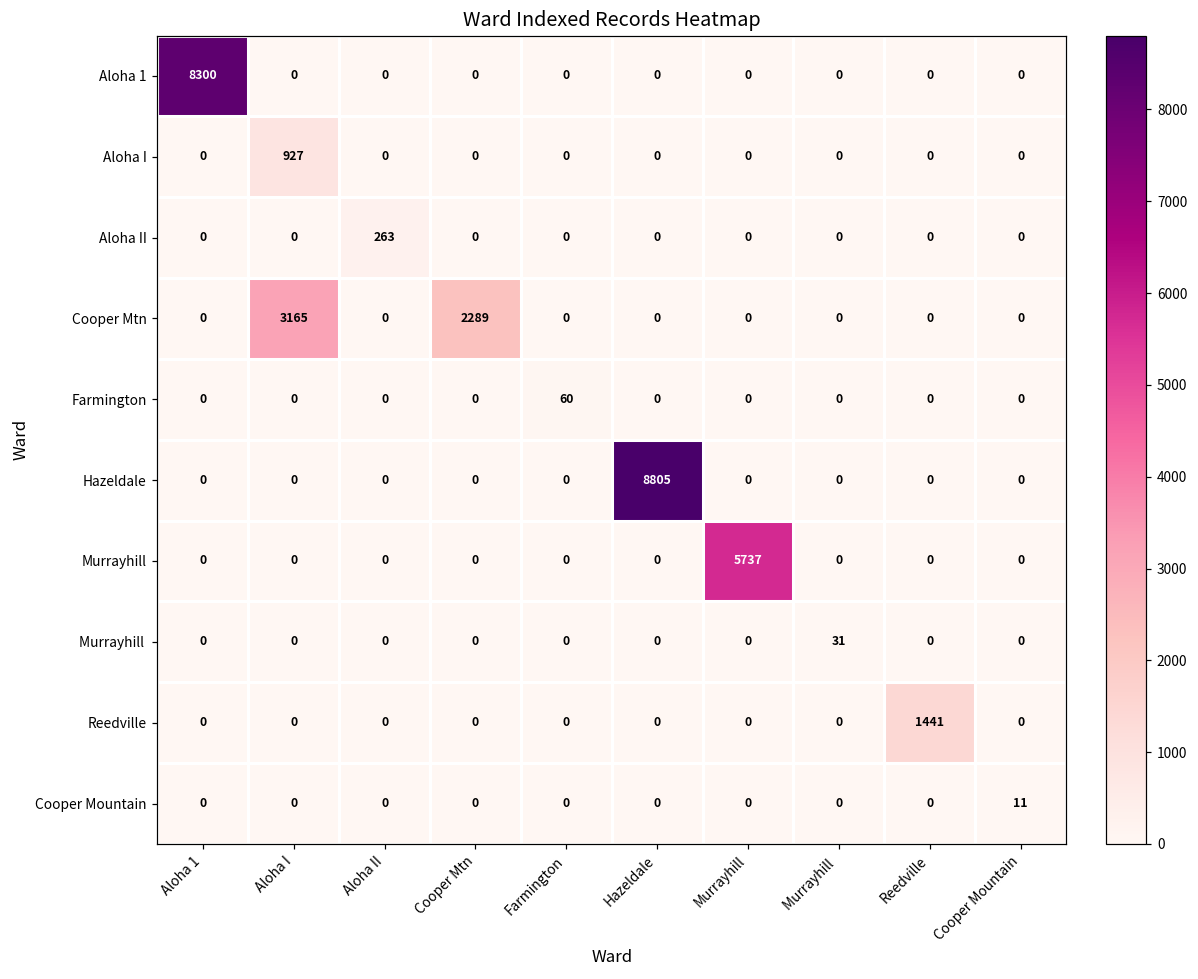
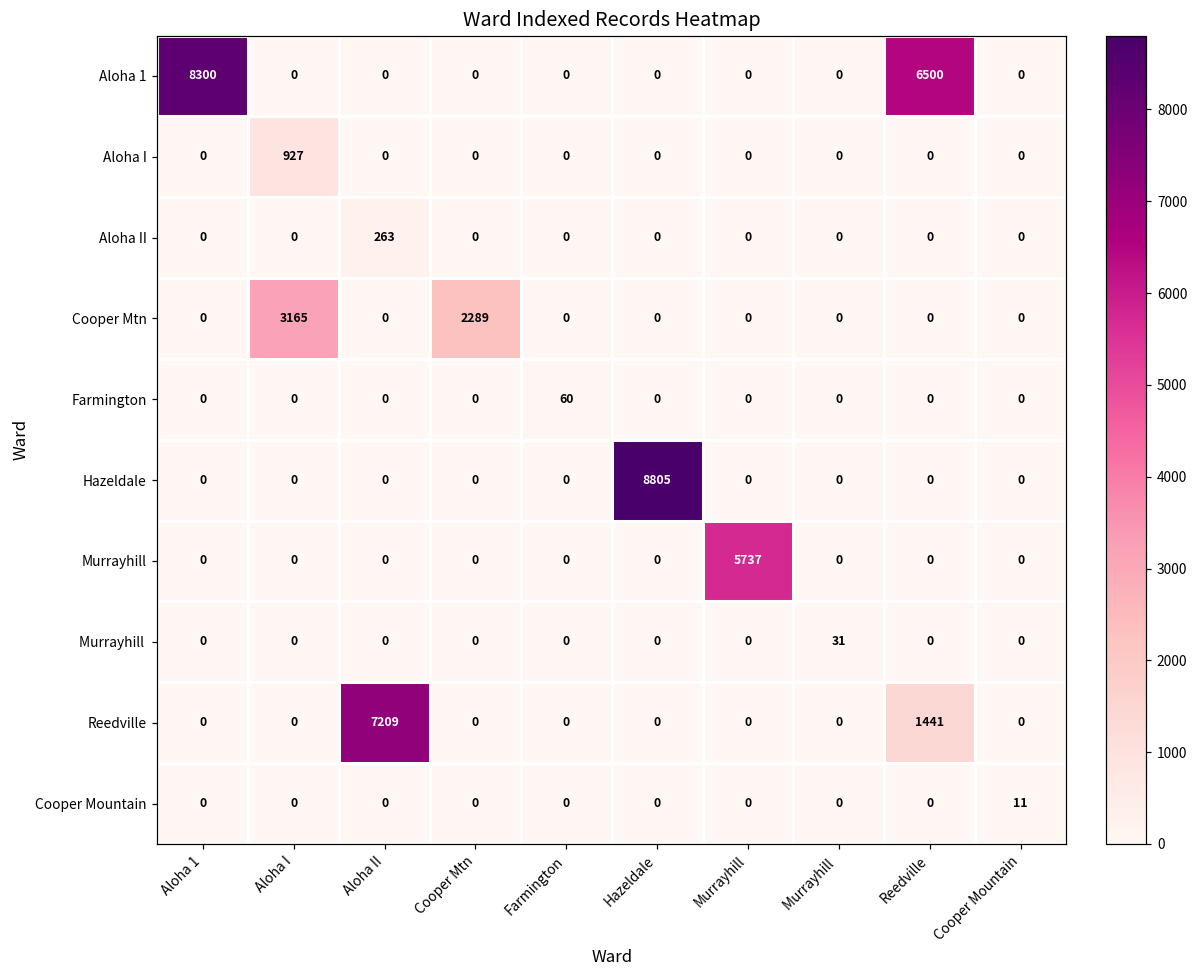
  {
    "Aloha 1": {
      "Aloha 1": 8300,
      "Aloha I": 0,
      "Aloha II": 0,
      "Cooper Mtn": 0,
      "Farmington": 0,
      "Hazeldale": 0,
-     "Reedville": 0,
+     "Reedville": 6500,
      "Cooper Mountain": 0
    },
    "Aloha I": {
      "Aloha 1": 0,
      "Aloha I": 927,
      "Aloha II": 0,
      "Cooper Mtn": 0,
      "Farmington": 0,
      "Hazeldale": 0,
      "Reedville": 0,
      "Cooper Mountain": 0
    },
    "Aloha II": {
      "Aloha 1": 0,
      "Aloha I": 0,
      "Aloha II": 263,
      "Cooper Mtn": 0,
      "Farmington": 0,
      "Hazeldale": 0,
      "Reedville": 0,
      "Cooper Mountain": 0
    },
    "Cooper Mtn": {
      "Aloha 1": 0,
      "Aloha I": 3165,
      "Aloha II": 0,
      "Cooper Mtn": 2289,
      "Farmington": 0,
      "Hazeldale": 0,
      "Reedville": 0,
      "Cooper Mountain": 0
    },
    "Farmington": {
      "Aloha 1": 0,
      "Aloha I": 0,
      "Aloha II": 0,
      "Cooper Mtn": 0,
      "Farmington": 60,
      "Hazeldale": 0,
      "Reedville": 0,
      "Cooper Mountain": 0
    },
    "Hazeldale": {
      "Aloha 1": 0,
      "Aloha I": 0,
      "Aloha II": 0,
      "Cooper Mtn": 0,
      "Farmington": 0,
      "Hazeldale": 8805,
      "Reedville": 0,
      "Cooper Mountain": 0
    },
    "Reedville": {
      "Aloha 1": 0,
      "Aloha I": 0,
-     "Aloha II": 0,
+     "Aloha II": 7209,
      "Cooper Mtn": 0,
      "Farmington": 0,
      "Hazeldale": 0,
      "Reedville": 1441,
      "Cooper Mountain": 0
    },
    "Cooper Mountain": {
      "Aloha 1": 0,
      "Aloha I": 0,
      "Aloha II": 0,
      "Cooper Mtn": 0,
      "Farmington": 0,
      "Hazeldale": 0,
      "Reedville": 0,
      "Cooper Mountain": 11
    }
  }
